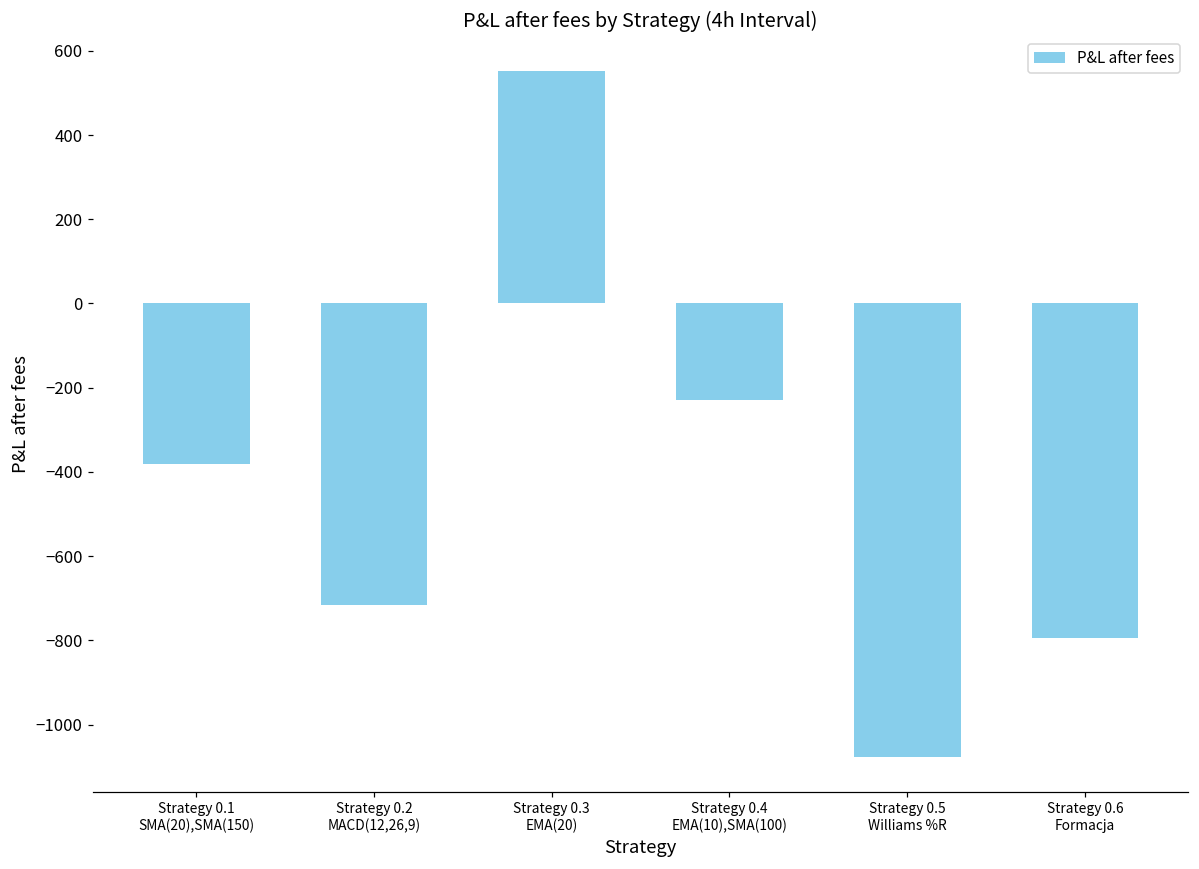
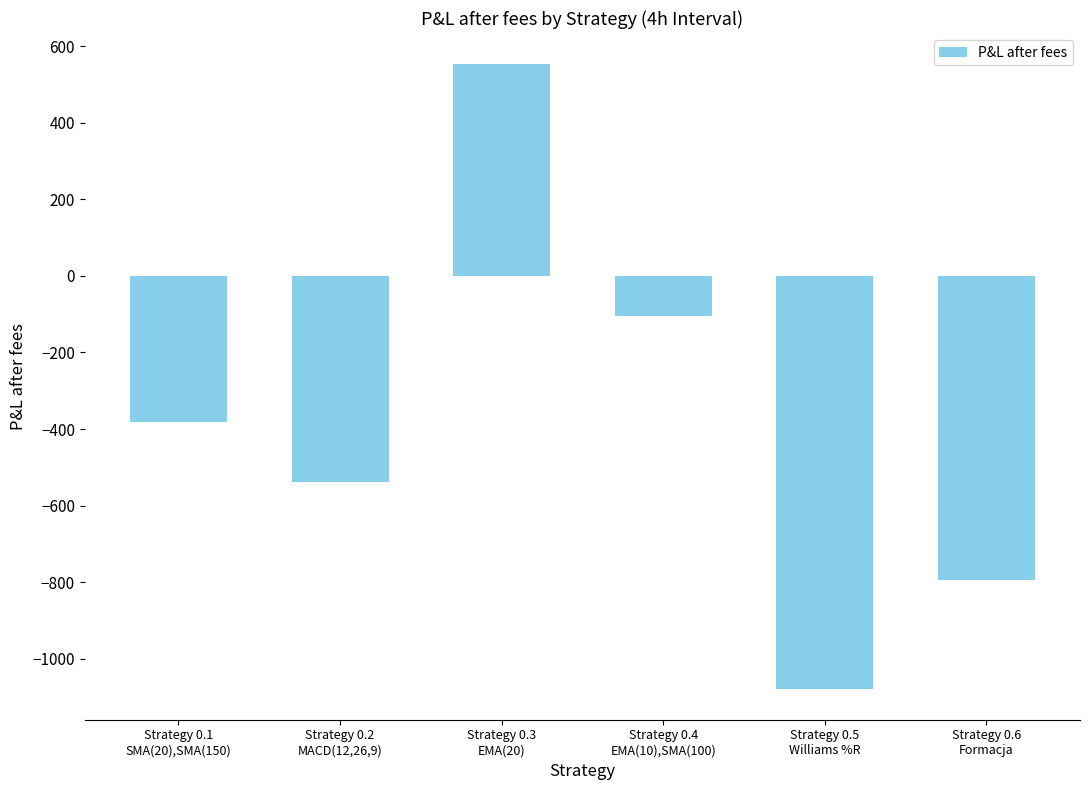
  {
    "Strategy 0.1 SMA(20),SMA(150)": -380,
-   "Strategy 0.2 MACD(12,26,9)": -720,
+   "Strategy 0.2 MACD(12,26,9)": -540,
    "Strategy 0.3 EMA(20)": 550,
-   "Strategy 0.4 EMA(10),SMA(100)": -230,
+   "Strategy 0.4 EMA(10),SMA(100)": -110,
    "Strategy 0.5 Williams %R": -1080,
    "Strategy 0.6 Formacja": -790
  }
